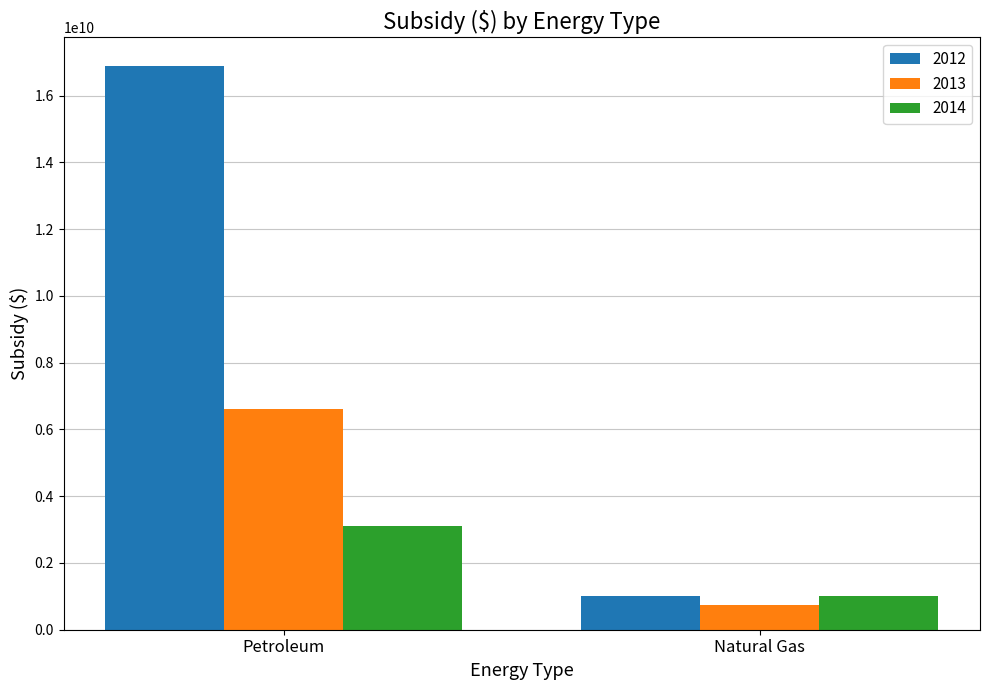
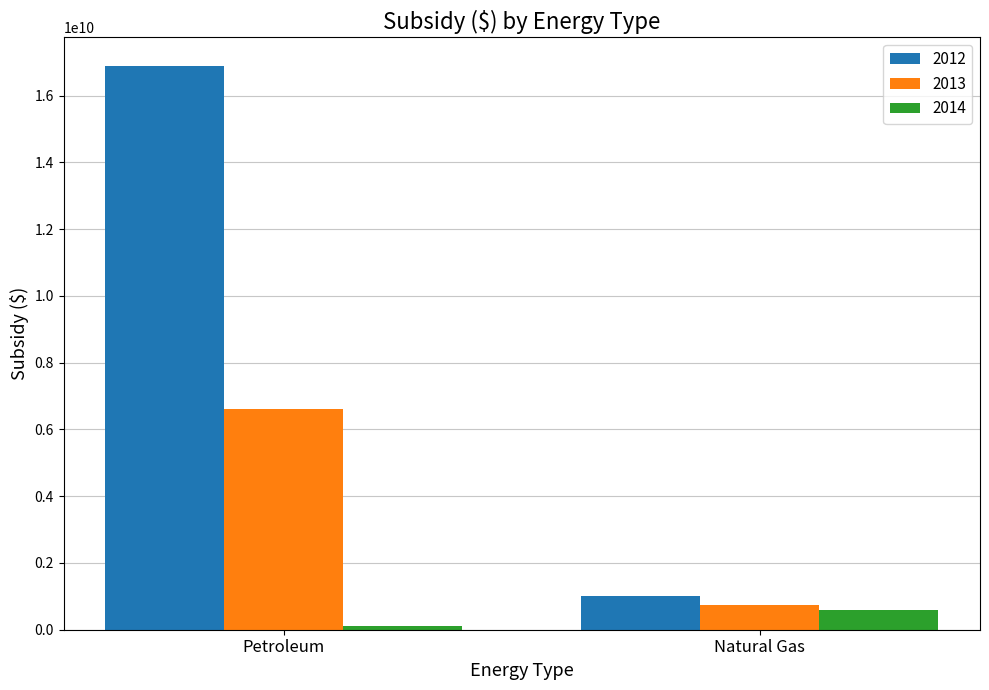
  {
    "2012": {
      "Petroleum": 16900000000,
      "Natural Gas": 1000000000
    },
    "2013": {
      "Petroleum": 6600000000,
      "Natural Gas": 800000000
    },
    "2014": {
-     "Petroleum": 3100000000,
-     "Natural Gas": 1000000000
+     "Petroleum": 100000000,
+     "Natural Gas": 600000000
    }
  }
